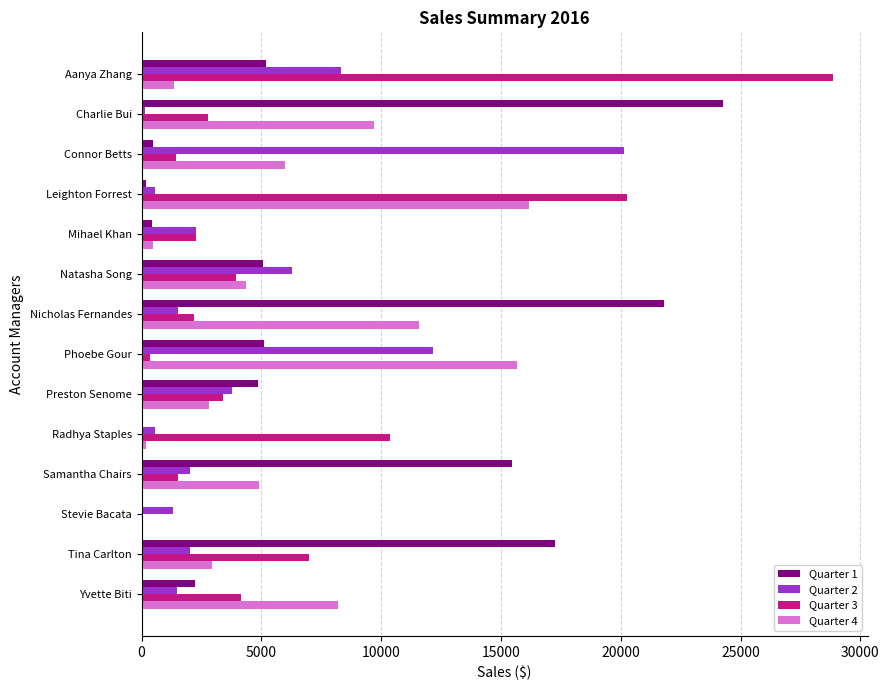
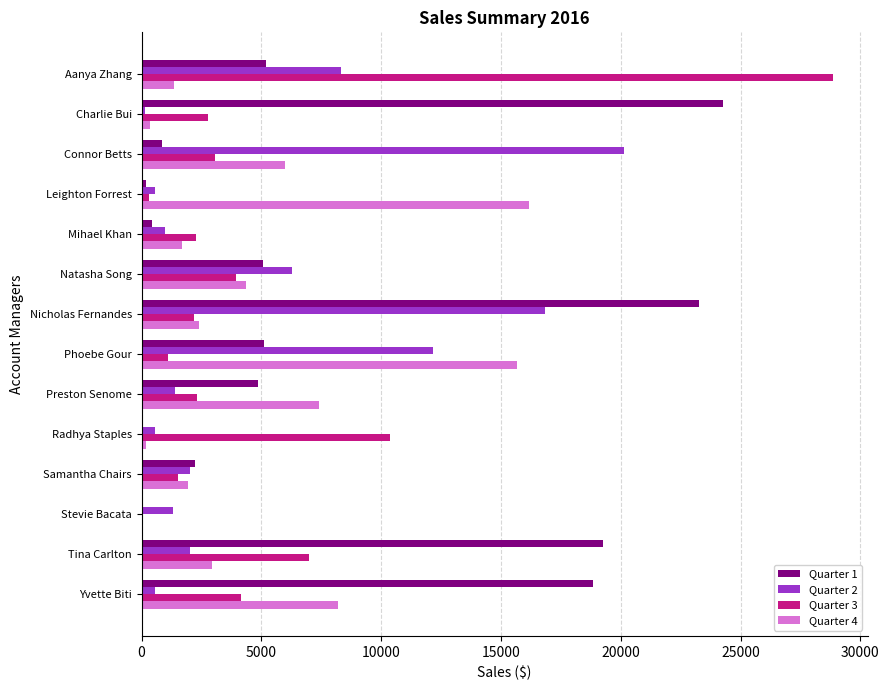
  {
    "Quarter 1": {
      "Aanya Zhang": 5200,
      "Charlie Bui": 24300,
-     "Connor Betts": 500,
+     "Connor Betts": 900,
      "Leighton Forrest": 200,
      "Mihael Khan": 400,
      "Natasha Song": 5100,
-     "Nicholas Fernandes": 21800,
+     "Nicholas Fernandes": 23300,
      "Phoebe Gour": 5100,
      "Preston Senome": 4900,
      "Radhya Staples": 0,
-     "Samantha Chairs": 15500,
+     "Samantha Chairs": 2200,
      "Stevie Bacata": 0,
-     "Tina Carlton": 17200,
-     "Yvette Biti": 2300
+     "Tina Carlton": 19200,
+     "Yvette Biti": 18800
    },
    "Quarter 2": {
      "Aanya Zhang": 8300,
      "Charlie Bui": 100,
      "Connor Betts": 20100,
      "Leighton Forrest": 600,
-     "Mihael Khan": 2300,
+     "Mihael Khan": 1000,
      "Natasha Song": 6300,
-     "Nicholas Fernandes": 1500,
+     "Nicholas Fernandes": 16900,
      "Phoebe Gour": 12200,
-     "Preston Senome": 3800,
+     "Preston Senome": 1400,
      "Radhya Staples": 500,
      "Samantha Chairs": 2000,
      "Stevie Bacata": 1300,
      "Tina Carlton": 2000,
-     "Yvette Biti": 1500
+     "Yvette Biti": 600
    },
    "Quarter 3": {
      "Aanya Zhang": 28900,
      "Charlie Bui": 2800,
-     "Connor Betts": 1400,
-     "Leighton Forrest": 20300,
+     "Connor Betts": 3100,
+     "Leighton Forrest": 300,
      "Mihael Khan": 2300,
      "Natasha Song": 3900,
      "Nicholas Fernandes": 2200,
-     "Phoebe Gour": 400,
-     "Preston Senome": 3400,
+     "Phoebe Gour": 1100,
+     "Preston Senome": 2300,
      "Radhya Staples": 10400,
      "Samantha Chairs": 1500,
      "Stevie Bacata": 0,
      "Tina Carlton": 7000,
      "Yvette Biti": 4200
    },
    "Quarter 4": {
      "Aanya Zhang": 1400,
-     "Charlie Bui": 9700,
+     "Charlie Bui": 400,
      "Connor Betts": 6000,
      "Leighton Forrest": 16200,
-     "Mihael Khan": 500,
+     "Mihael Khan": 1700,
      "Natasha Song": 4400,
-     "Nicholas Fernandes": 11600,
+     "Nicholas Fernandes": 2400,
      "Phoebe Gour": 15700,
-     "Preston Senome": 2800,
+     "Preston Senome": 7400,
      "Radhya Staples": 200,
-     "Samantha Chairs": 4900,
+     "Samantha Chairs": 1900,
      "Stevie Bacata": 0,
      "Tina Carlton": 3000,
      "Yvette Biti": 8200
    }
  }
